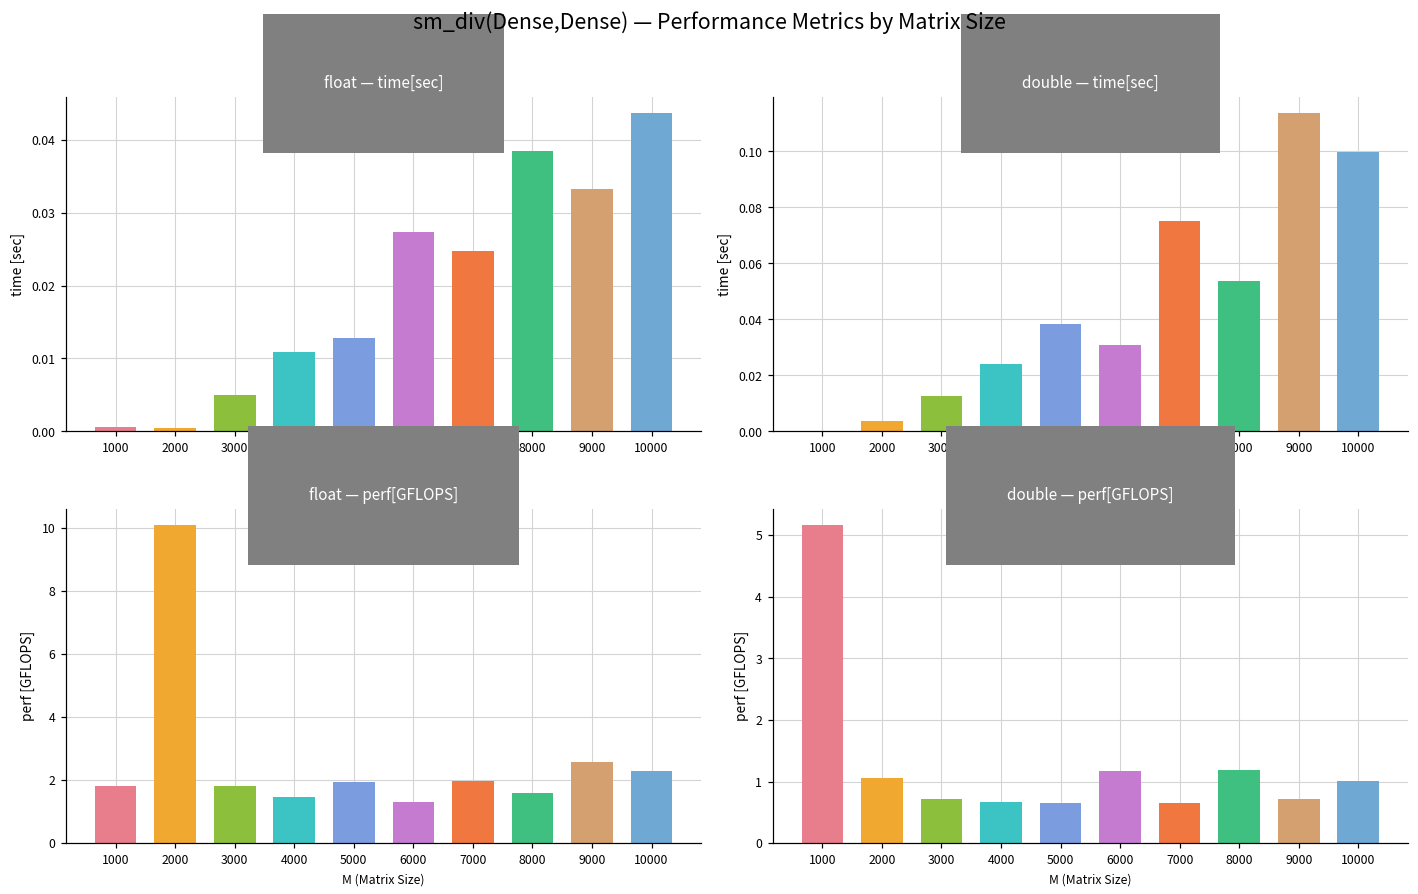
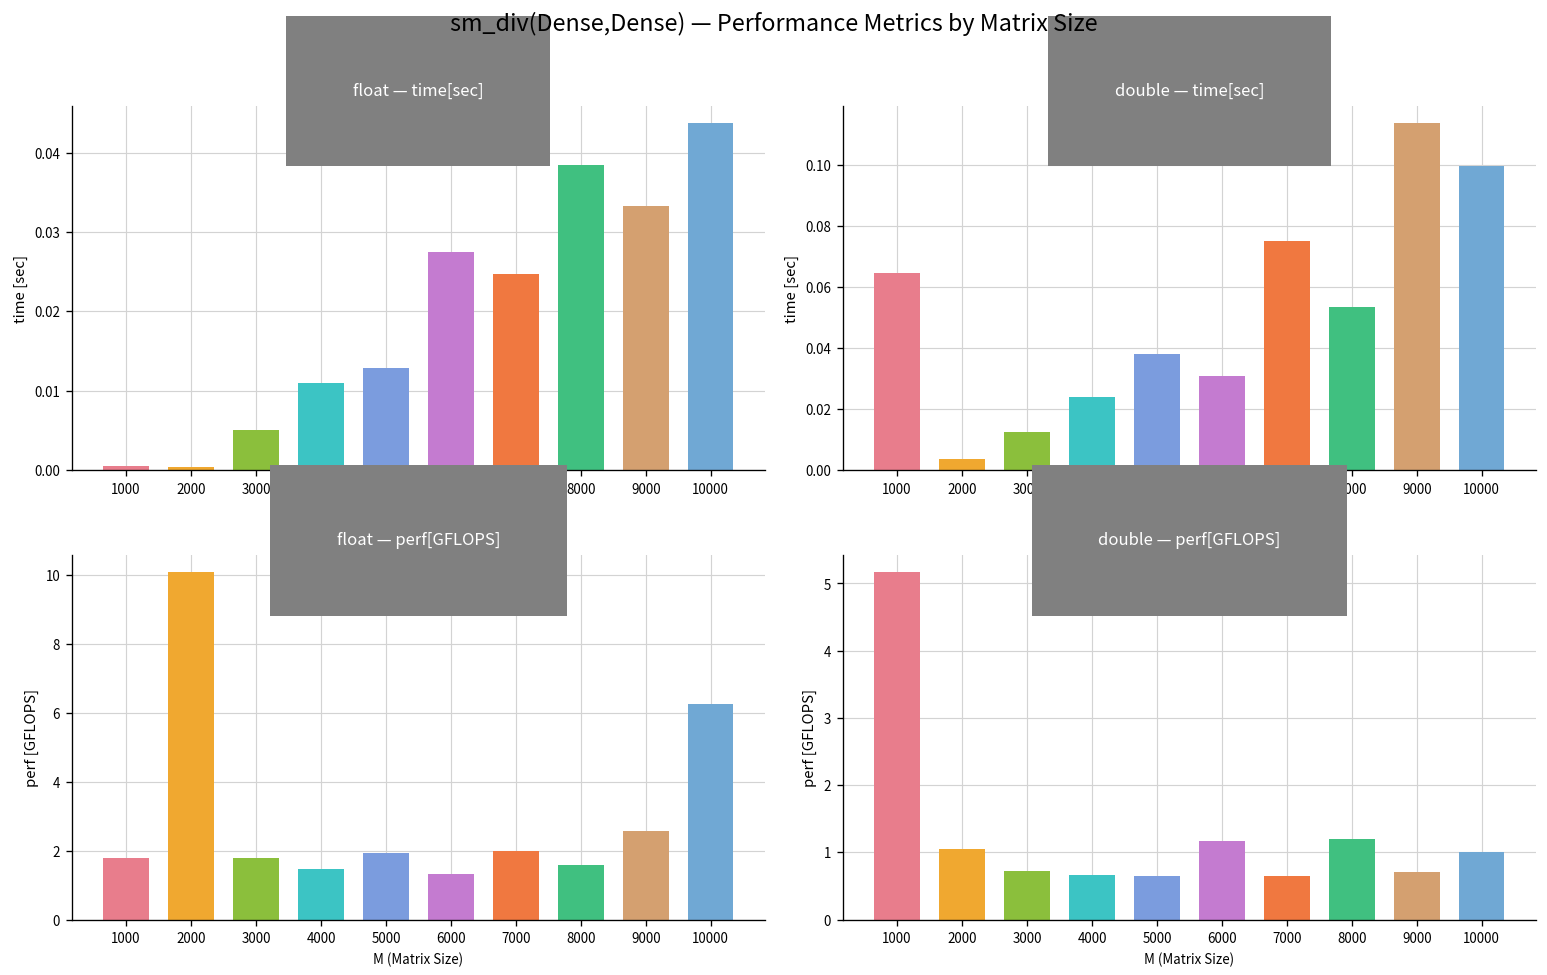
  {
    "float — time[sec]": {
      "1000": 0.001,
      "2000": 0.000,
      "3000": 0.005,
      "8000": 0.038,
      "9000": 0.033,
      "10000": 0.044
    },
    "double — time[sec]": {
-     "1000": 0.000,
+     "1000": 0.065,
      "2000": 0.004,
      "3000": 0.012,
      "8000": 0.054,
      "9000": 0.114,
      "10000": 0.100
    },
    "float — perf[GFLOPS]": {
      "1000": 1.8,
      "2000": 10.1,
      "3000": 1.8,
      "4000": 1.5,
      "5000": 1.9,
      "6000": 1.3,
      "7000": 2.0,
      "8000": 1.6,
      "9000": 2.6,
-     "10000": 2.3
+     "10000": 6.3
    },
    "double — perf[GFLOPS]": {
      "1000": 5.2,
      "2000": 1.1,
      "3000": 0.7,
      "4000": 0.7,
      "5000": 0.7,
      "6000": 1.2,
      "7000": 0.7,
      "8000": 1.2,
      "9000": 0.7,
      "10000": 1.0
    }
  }
